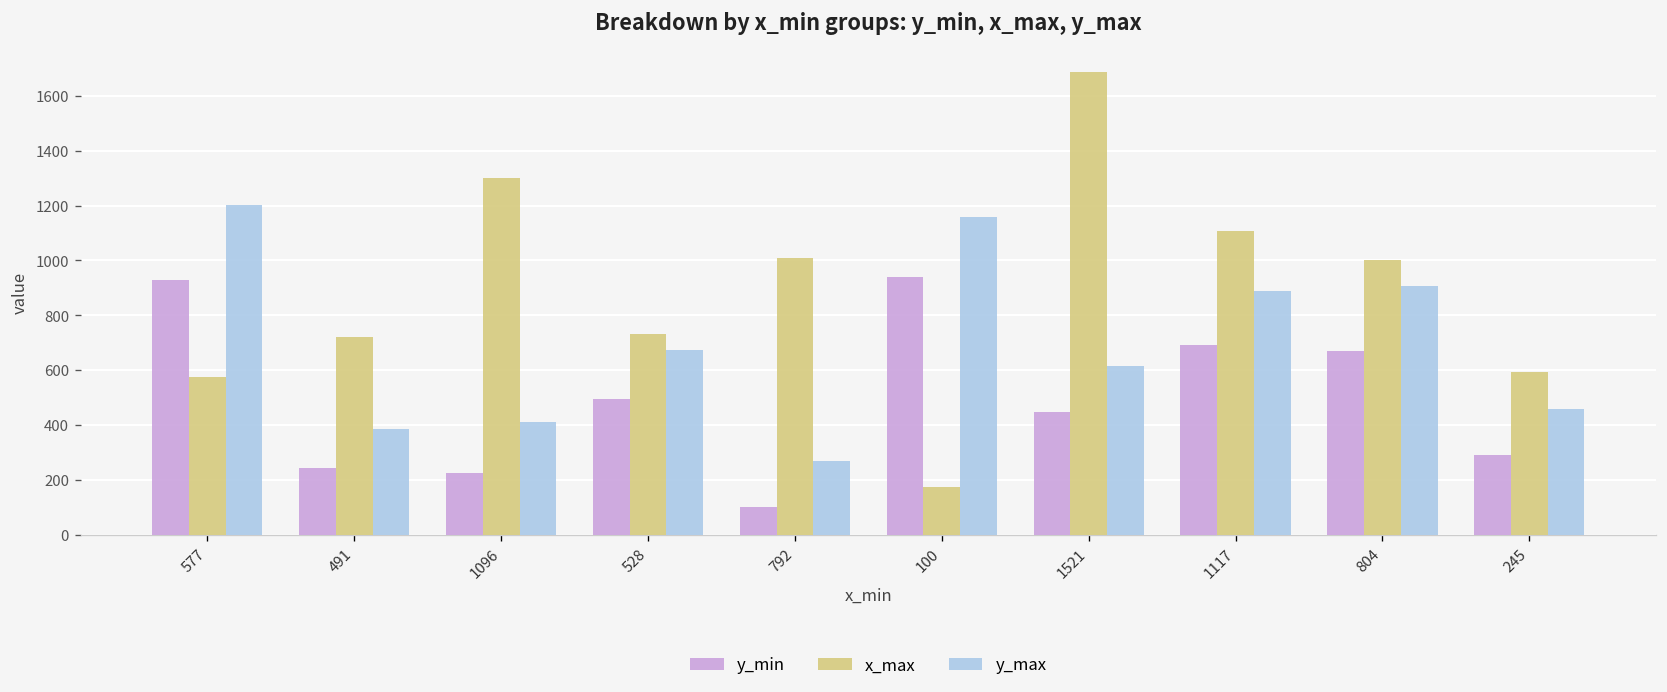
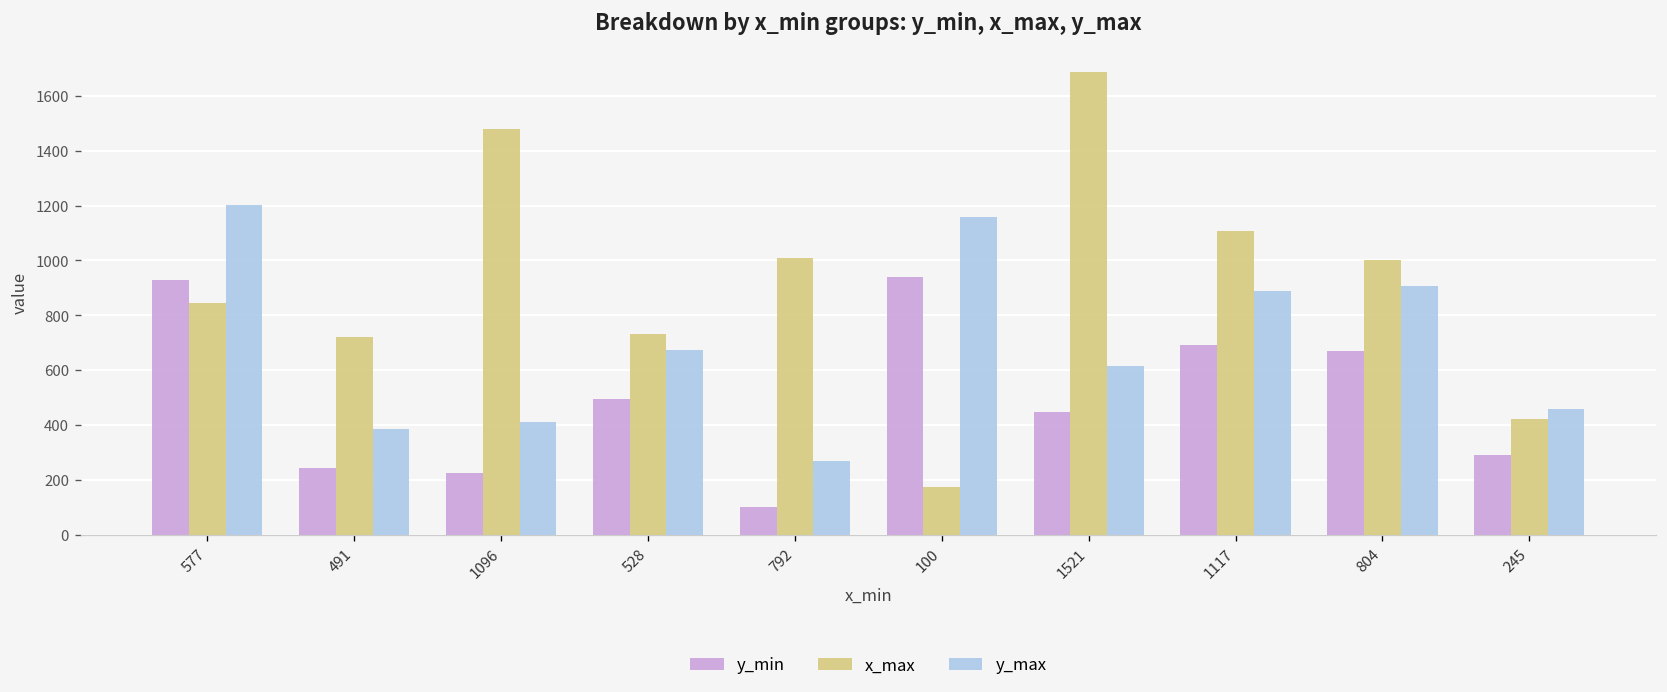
  {
    "x_max": {
-     "577": 570,
+     "577": 840,
      "491": 720,
-     "1096": 1300,
+     "1096": 1480,
      "528": 730,
      "792": 1010,
      "100": 170,
      "1521": 1690,
      "1117": 1110,
      "804": 1000,
-     "245": 590
+     "245": 420
    }
  }
